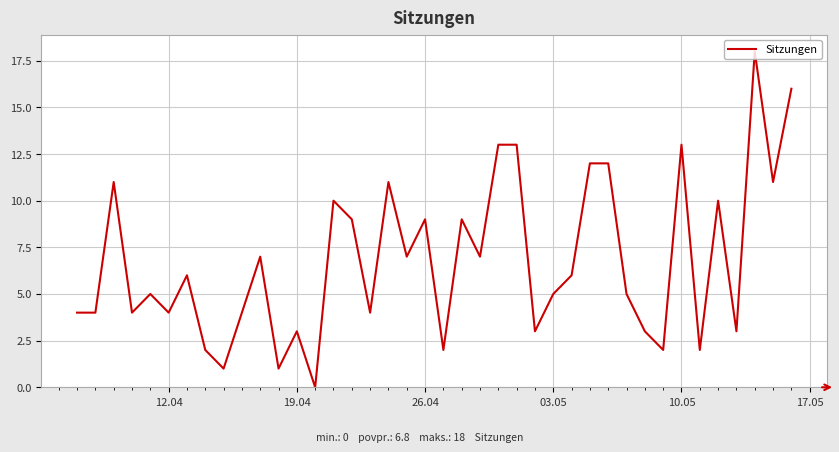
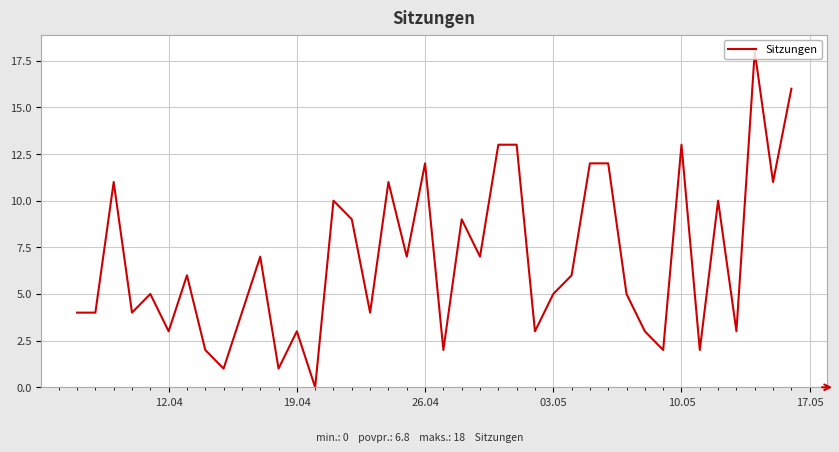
  {
-   "12.04": 4,
+   "12.04": 3,
    "19.04": 3,
-   "26.04": 9,
+   "26.04": 12,
    "03.05": 5,
    "10.05": 13
  }
